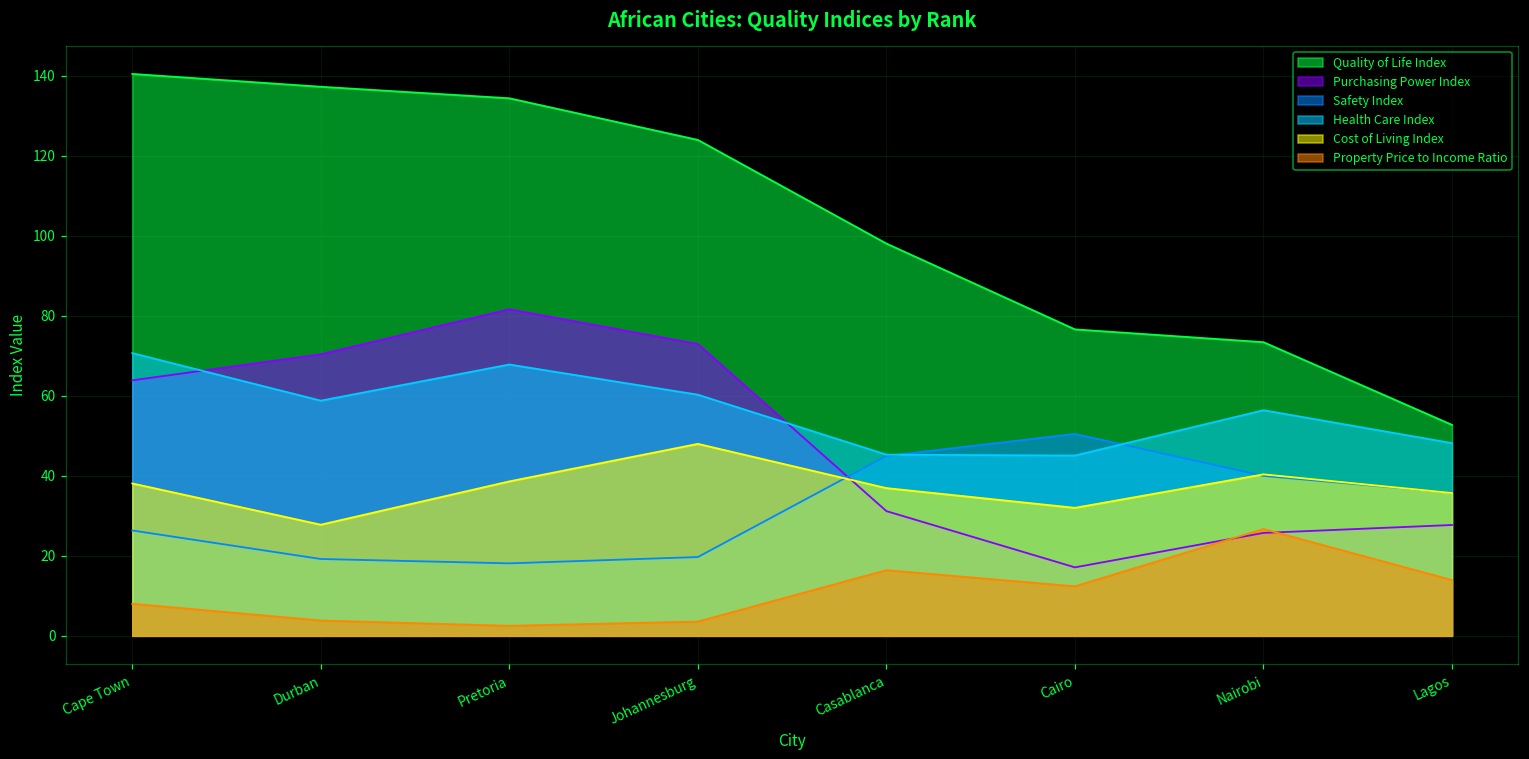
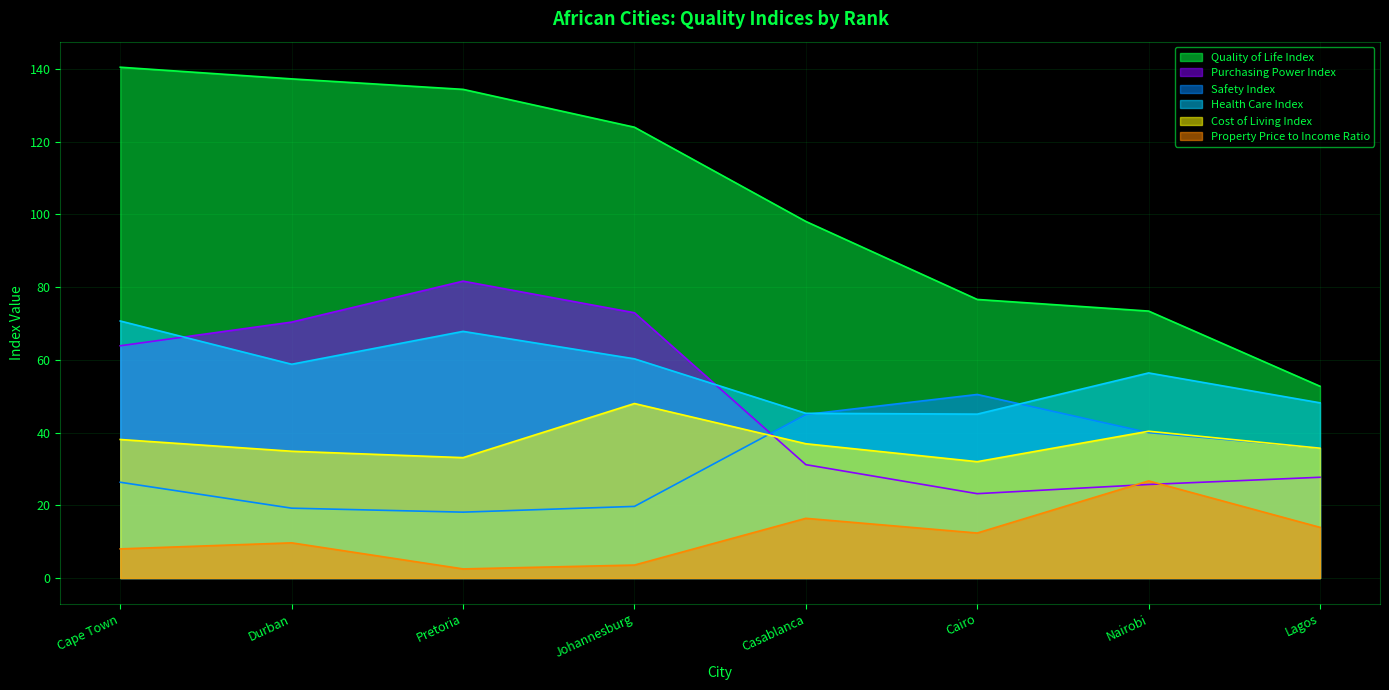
  {
    "Quality of Life Index": {
      "Cape Town": 140,
      "Durban": 137,
      "Pretoria": 134,
      "Johannesburg": 124,
      "Casablanca": 98,
      "Cairo": 77,
      "Nairobi": 73,
      "Lagos": 53
    },
    "Purchasing Power Index": {
      "Cape Town": 64,
      "Durban": 70,
      "Pretoria": 82,
      "Johannesburg": 73,
      "Casablanca": 31,
-     "Cairo": 17,
+     "Cairo": 23,
      "Nairobi": 26,
      "Lagos": 28
    },
    "Cost of Living Index": {
      "Cape Town": 38,
-     "Durban": 28,
-     "Pretoria": 39,
+     "Durban": 35,
+     "Pretoria": 33,
      "Johannesburg": 48,
      "Casablanca": 37,
      "Cairo": 32
    },
    "Property Price to Income Ratio": {
      "Cape Town": 8,
-     "Durban": 4,
+     "Durban": 10,
      "Pretoria": 3,
      "Johannesburg": 4,
      "Casablanca": 16,
      "Cairo": 12,
      "Nairobi": 27,
      "Lagos": 14
    }
  }
